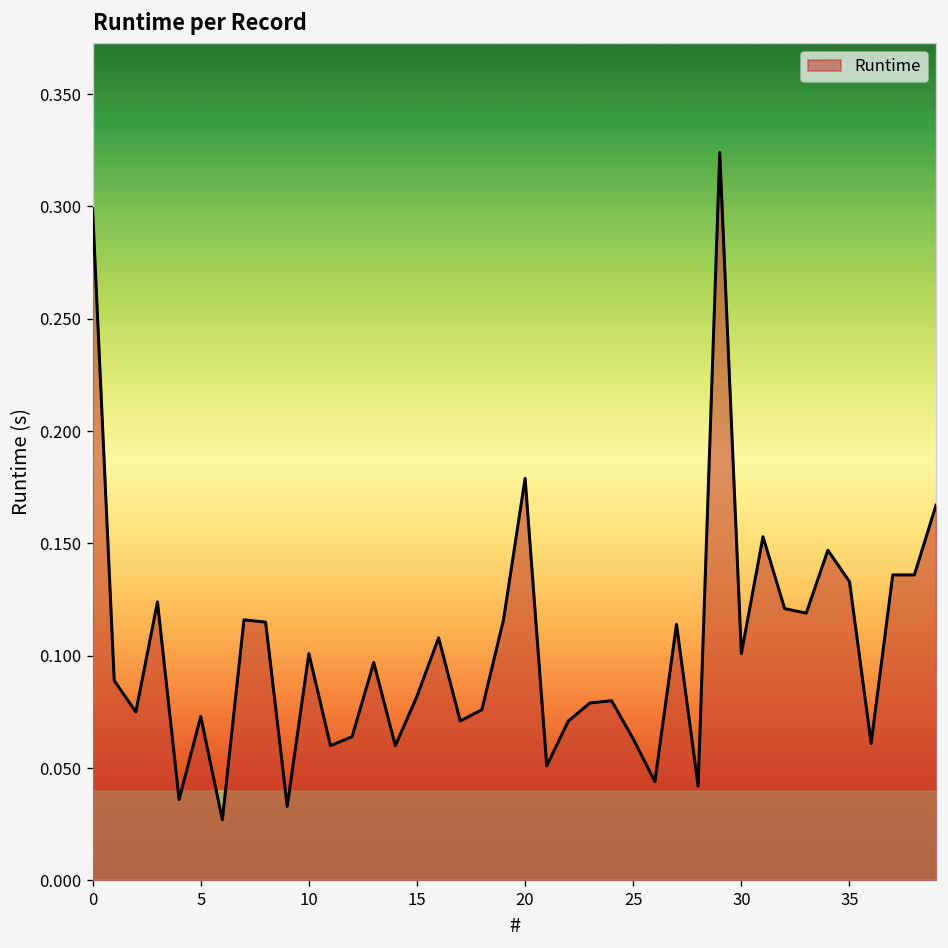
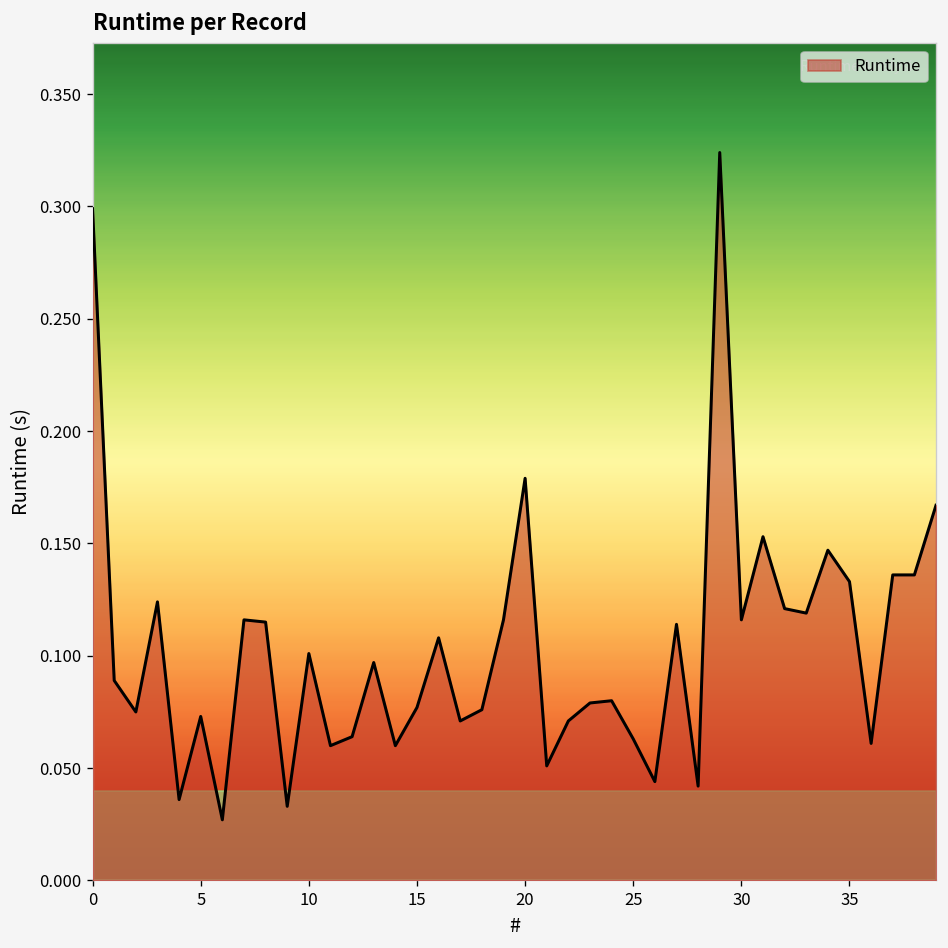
  {
    "0": 0.299,
    "5": 0.073,
    "10": 0.101,
-   "15": 0.082,
+   "15": 0.077,
    "20": 0.179,
    "25": 0.063,
-   "30": 0.101,
+   "30": 0.116,
    "35": 0.133
  }
